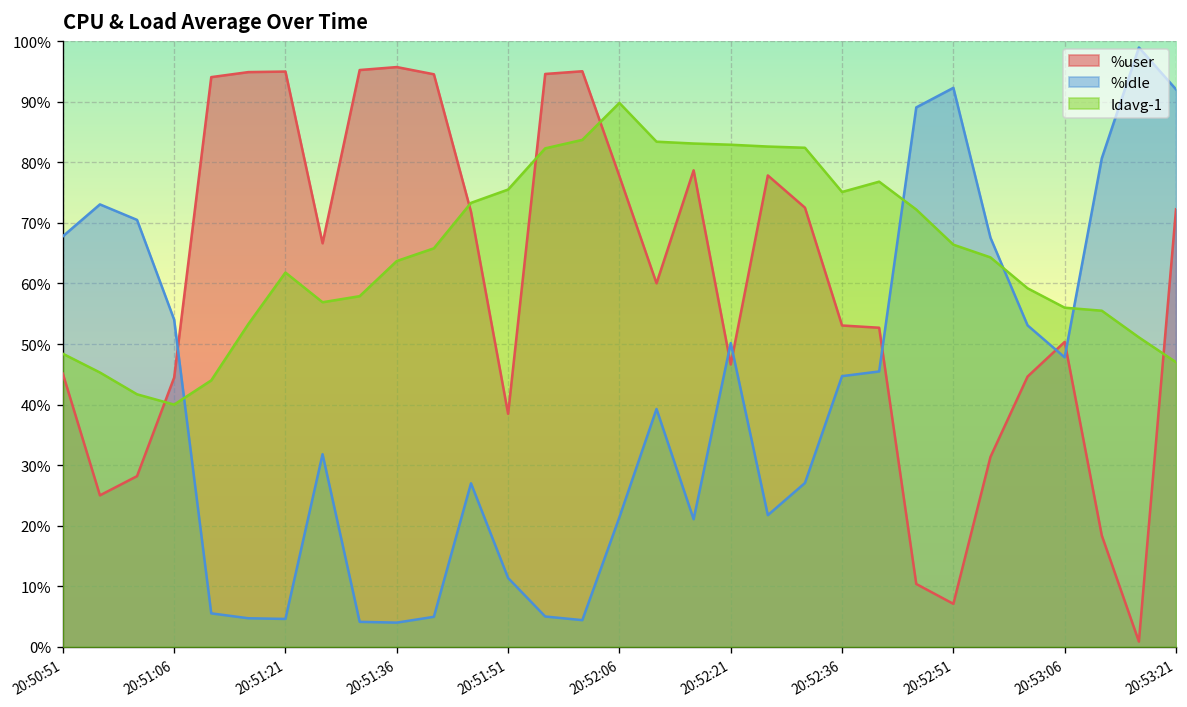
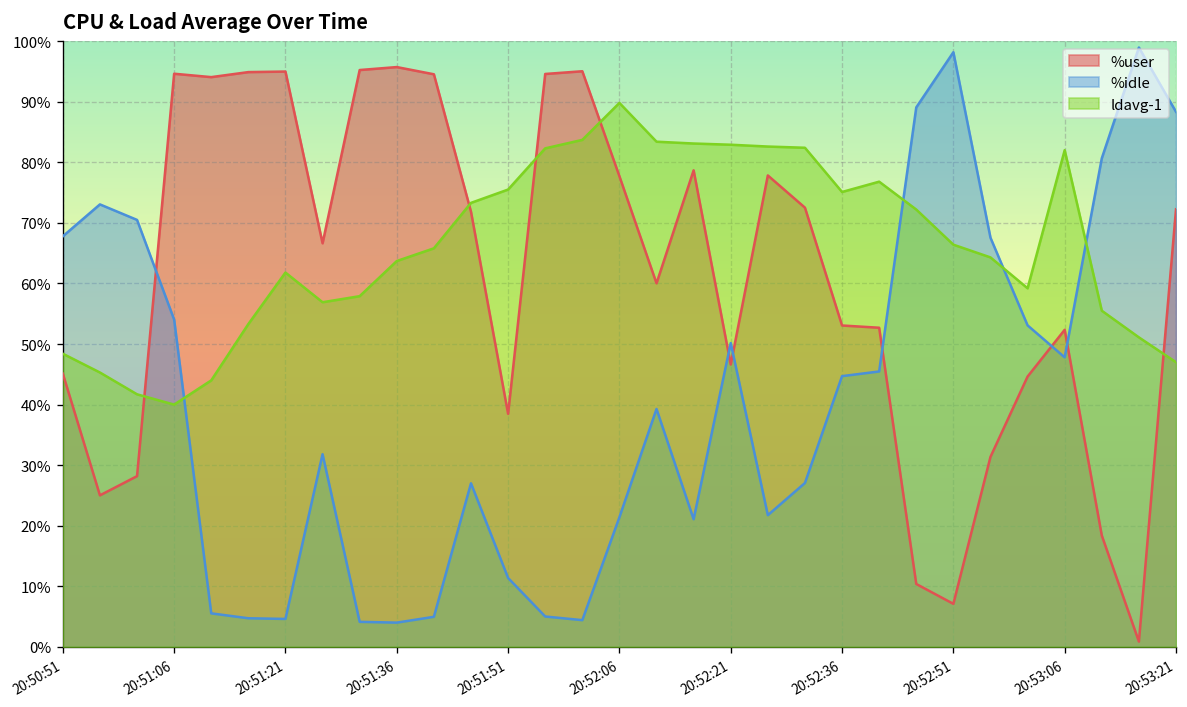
  {
    "%user": {
      "20:50:51": "45%",
-     "20:51:06": "44%",
+     "20:51:06": "95%",
      "20:51:21": "95%",
      "20:51:36": "96%",
      "20:51:51": "38%",
      "20:52:06": "78%",
      "20:52:21": "47%",
      "20:52:36": "53%",
      "20:52:51": "7%",
-     "20:53:06": "50%",
+     "20:53:06": "52%",
      "20:53:21": "72%"
    },
    "%idle": {
      "20:50:51": "68%",
      "20:51:06": "54%",
      "20:51:21": "5%",
      "20:51:36": "4%",
      "20:51:51": "11%",
      "20:52:06": "21%",
      "20:52:21": "50%",
      "20:52:36": "45%",
-     "20:52:51": "92%",
+     "20:52:51": "98%",
      "20:53:06": "48%",
-     "20:53:21": "92%"
+     "20:53:21": "88%"
    },
    "ldavg-1": {
      "20:50:51": "48%",
      "20:51:06": "40%",
      "20:51:21": "62%",
      "20:51:36": "64%",
      "20:51:51": "76%",
      "20:52:06": "90%",
      "20:52:21": "83%",
      "20:52:36": "75%",
      "20:52:51": "66%",
-     "20:53:06": "56%",
+     "20:53:06": "82%",
      "20:53:21": "47%"
    }
  }
